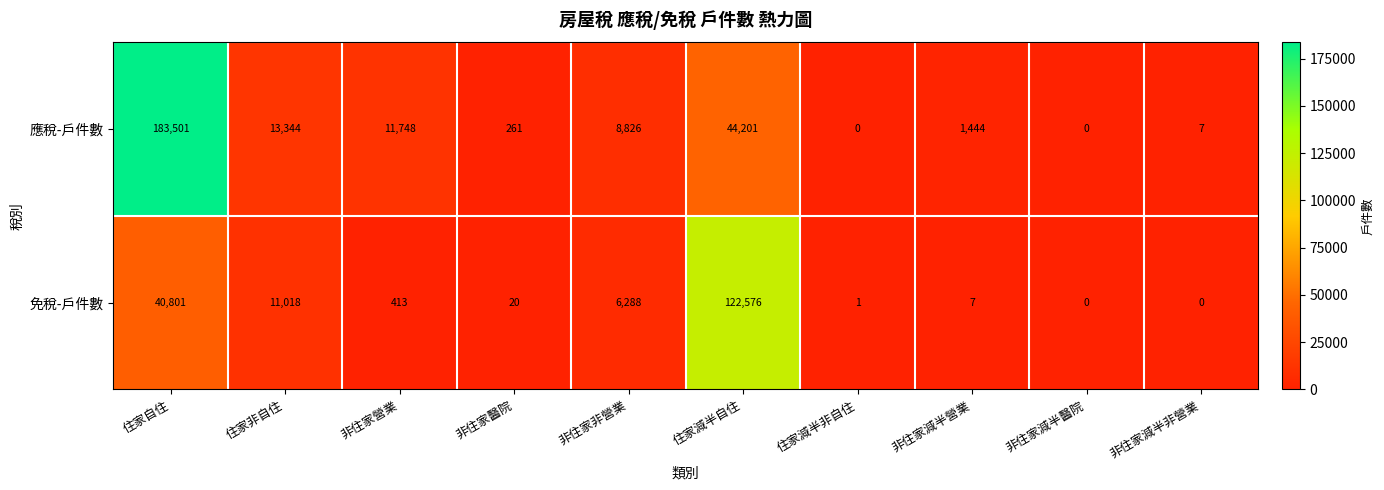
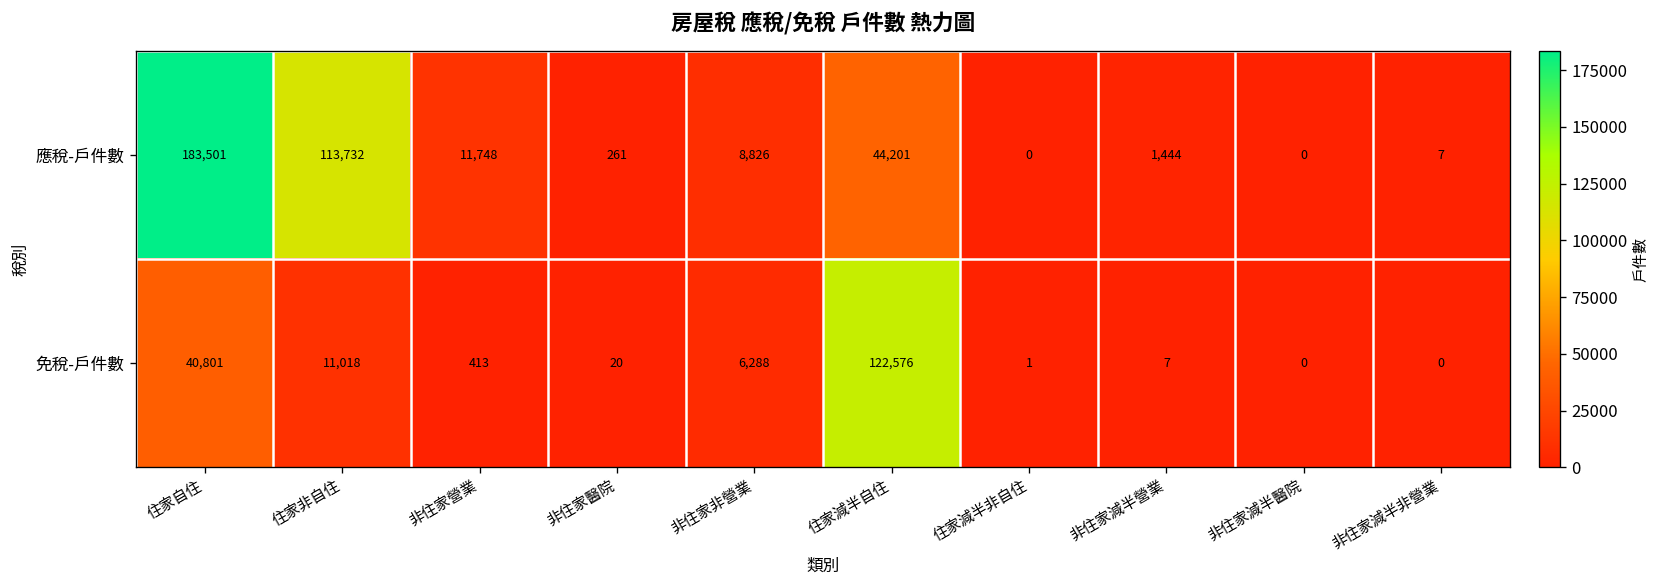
  {
    "應稅-戶件數": {
      "住家自住": "183,501",
-     "住家非自住": "13,344",
+     "住家非自住": "113,732",
      "非住家營業": "11,748",
      "非住家醫院": "261",
      "非住家非營業": "8,826",
      "住家減半自住": "44,201",
      "住家減半非自住": "0",
      "非住家減半營業": "1,444",
      "非住家減半醫院": "0",
      "非住家減半非營業": "7"
    },
    "免稅-戶件數": {
      "住家自住": "40,801",
      "住家非自住": "11,018",
      "非住家營業": "413",
      "非住家醫院": "20",
      "非住家非營業": "6,288",
      "住家減半自住": "122,576",
      "住家減半非自住": "1",
      "非住家減半營業": "7",
      "非住家減半醫院": "0",
      "非住家減半非營業": "0"
    }
  }
